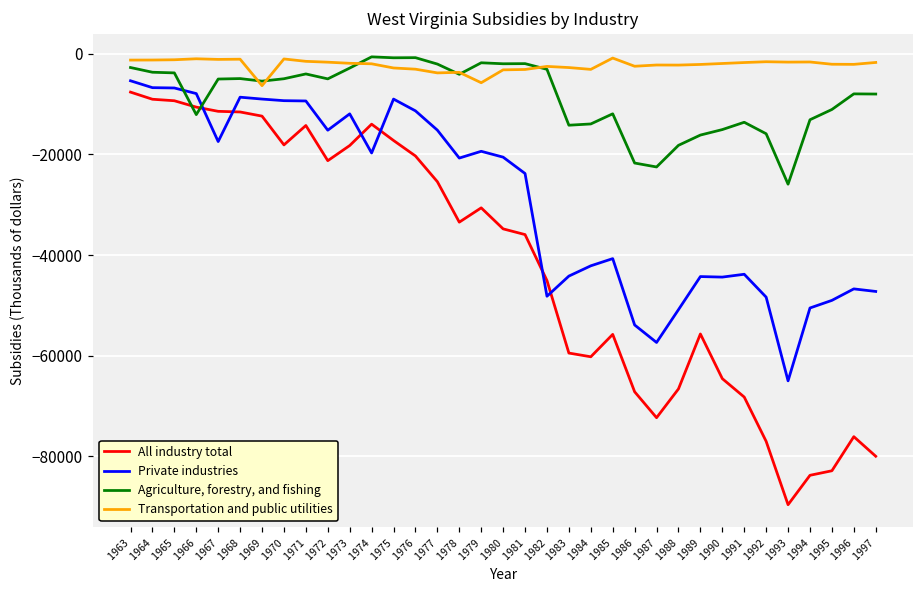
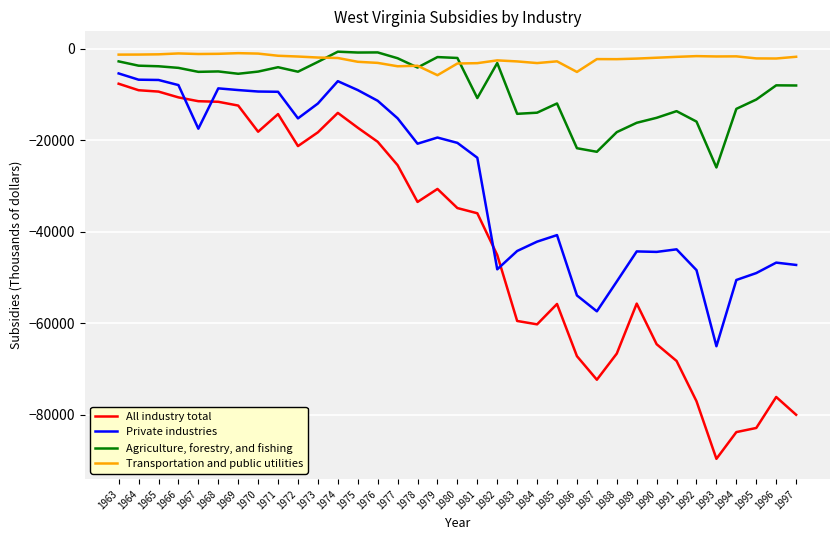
  {
    "All industry total": {
      "1963": -8000,
      "1964": -9000,
      "1965": -9000,
      "1966": -11000,
      "1967": -11000,
      "1968": -12000,
      "1969": -12000,
      "1970": -18000,
      "1971": -14000,
      "1972": -21000,
      "1973": -18000,
      "1974": -14000,
      "1975": -17000,
      "1976": -20000,
      "1977": -25000,
      "1978": -33000,
      "1979": -31000,
      "1980": -35000,
      "1981": -36000,
      "1982": -45000,
      "1983": -59000,
      "1984": -60000,
      "1985": -56000,
      "1986": -67000,
      "1987": -72000,
      "1988": -67000,
      "1989": -56000,
      "1990": -65000,
      "1991": -68000,
      "1992": -77000,
      "1993": -90000,
      "1994": -84000,
      "1995": -83000,
      "1996": -76000,
      "1997": -80000
    },
    "Private industries": {
      "1963": -5000,
      "1964": -7000,
      "1965": -7000,
      "1966": -8000,
      "1967": -17000,
      "1968": -9000,
      "1969": -9000,
      "1970": -9000,
      "1971": -9000,
      "1972": -15000,
      "1973": -12000,
-     "1974": -20000,
+     "1974": -7000,
      "1975": -9000,
      "1976": -11000,
      "1977": -15000,
      "1978": -21000,
      "1979": -19000,
      "1980": -21000,
      "1981": -24000,
      "1982": -48000,
      "1983": -44000,
      "1984": -42000,
      "1985": -41000,
      "1986": -54000,
      "1987": -57000,
      "1988": -51000,
      "1989": -44000,
      "1990": -44000,
      "1991": -44000,
      "1992": -48000,
      "1993": -65000,
      "1994": -51000,
      "1995": -49000,
      "1996": -47000,
      "1997": -47000
    },
    "Agriculture, forestry, and fishing": {
      "1963": -3000,
      "1964": -4000,
      "1965": -4000,
-     "1966": -12000,
+     "1966": -4000,
      "1967": -5000,
      "1968": -5000,
      "1969": -5000,
      "1970": -5000,
      "1971": -4000,
      "1972": -5000,
      "1973": -3000,
      "1974": -1000,
      "1975": -1000,
      "1976": -1000,
      "1977": -2000,
      "1979": -2000,
      "1980": -2000,
-     "1981": -2000,
+     "1981": -11000,
      "1982": -3000,
      "1983": -14000,
      "1984": -14000,
      "1985": -12000,
      "1986": -22000,
      "1987": -22000,
      "1988": -18000,
      "1989": -16000,
      "1990": -15000,
      "1991": -14000,
      "1992": -16000,
      "1993": -26000,
      "1994": -13000,
      "1995": -11000,
      "1996": -8000,
      "1997": -8000
    },
    "Transportation and public utilities": {
      "1963": -1000,
      "1964": -1000,
      "1965": -1000,
      "1966": -1000,
      "1967": -1000,
      "1968": -1000,
-     "1969": -6000,
+     "1969": -1000,
      "1970": -1000,
      "1971": -1000,
      "1972": -2000,
      "1973": -2000,
      "1974": -2000,
      "1975": -3000,
      "1976": -3000,
      "1977": -4000,
      "1979": -6000,
      "1980": -3000,
      "1981": -3000,
      "1982": -2000,
      "1983": -3000,
      "1984": -3000,
-     "1985": -1000,
-     "1986": -2000,
+     "1985": -3000,
+     "1986": -5000,
      "1987": -2000,
      "1988": -2000,
      "1989": -2000,
      "1990": -2000,
      "1991": -2000,
      "1992": -2000,
      "1993": -2000,
      "1994": -2000,
      "1995": -2000,
      "1996": -2000,
      "1997": -2000
    }
  }
